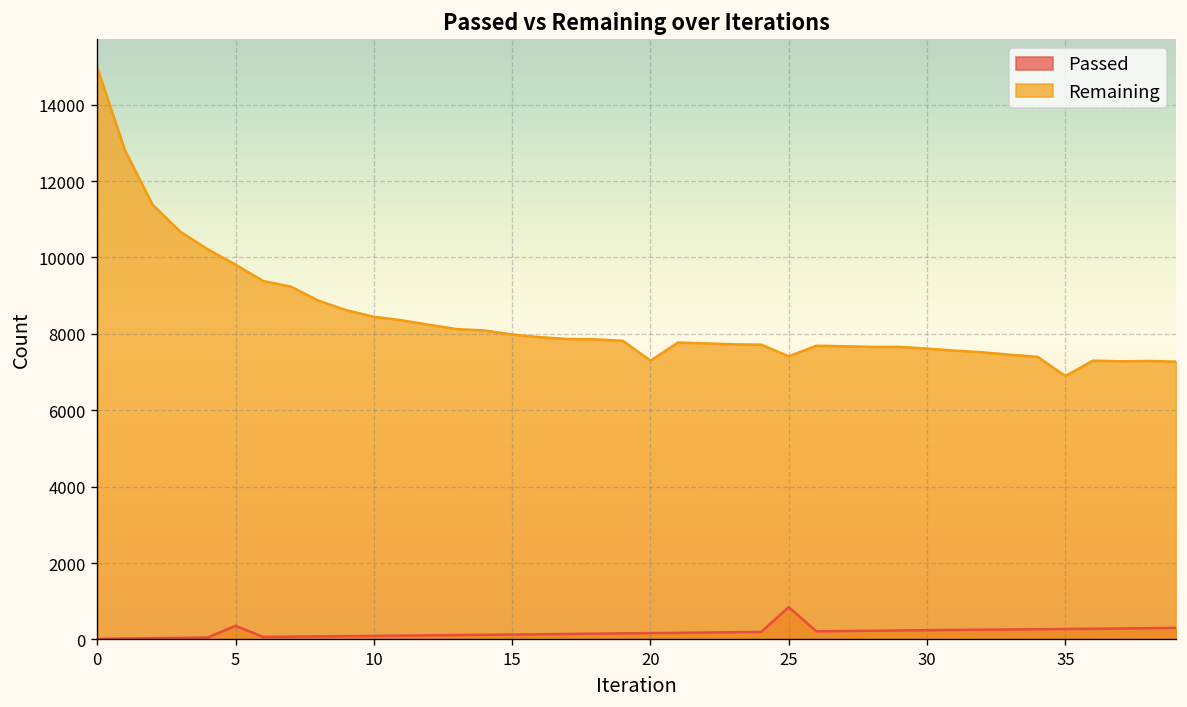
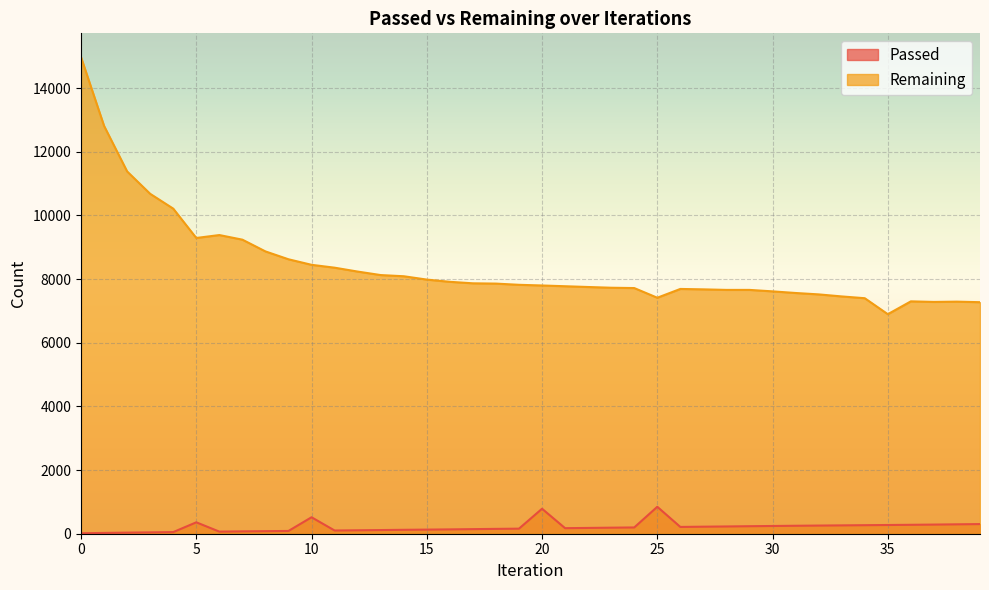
  {
    "Passed": {
      "0": 0,
      "5": 400,
-     "10": 100,
+     "10": 500,
      "15": 100,
-     "20": 200,
+     "20": 800,
      "25": 800,
      "30": 200,
      "35": 300
    },
    "Remaining": {
      "0": 15000,
-     "5": 9800,
+     "5": 9300,
      "10": 8400,
      "15": 8000,
-     "20": 7300,
+     "20": 7800,
      "25": 7400,
      "30": 7600,
      "35": 6900
    }
  }
